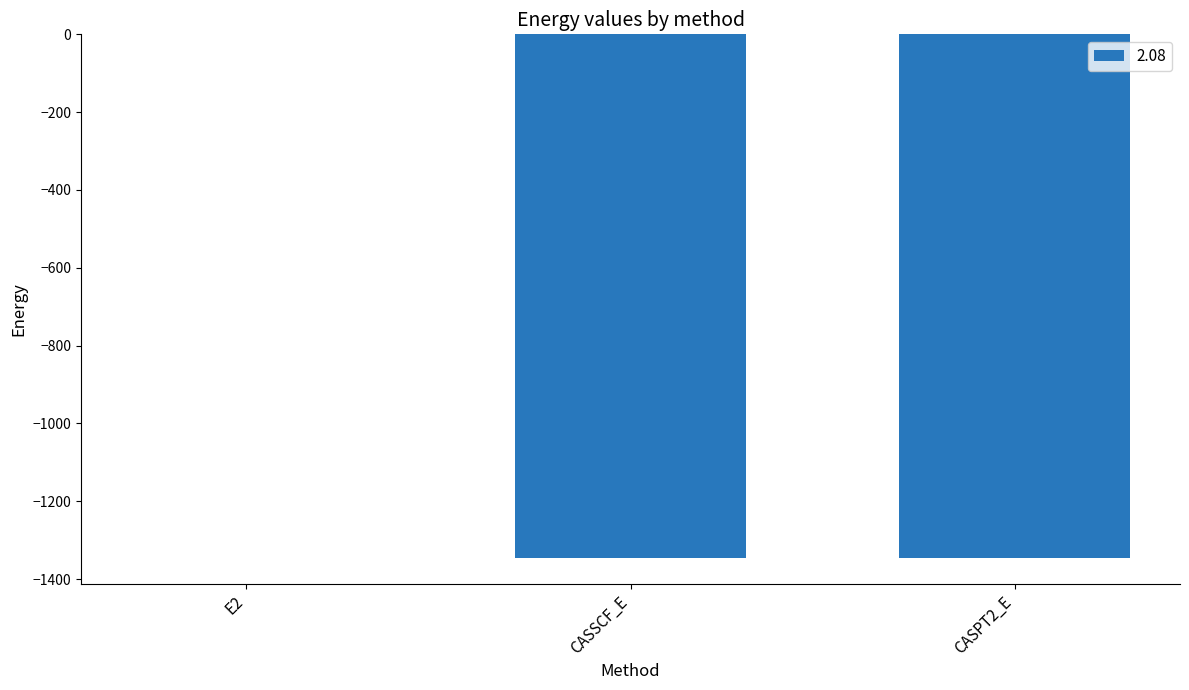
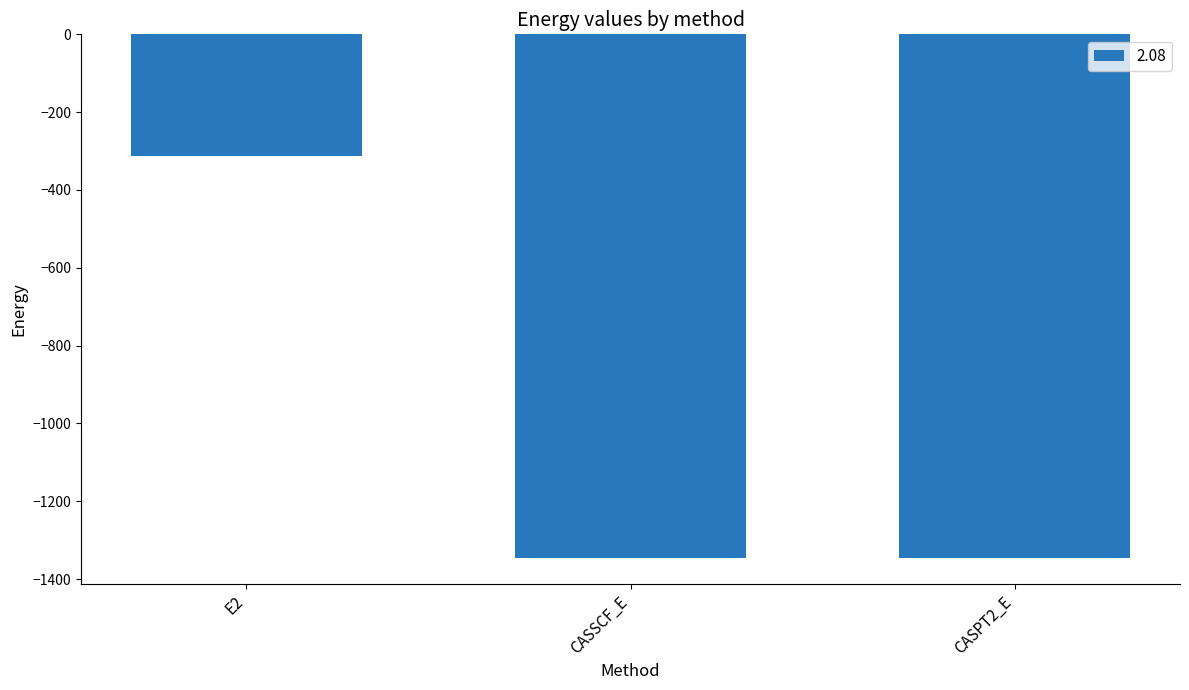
  {
-   "E2": 0,
+   "E2": -310,
    "CASSCF_E": -1350,
    "CASPT2_E": -1350
  }
